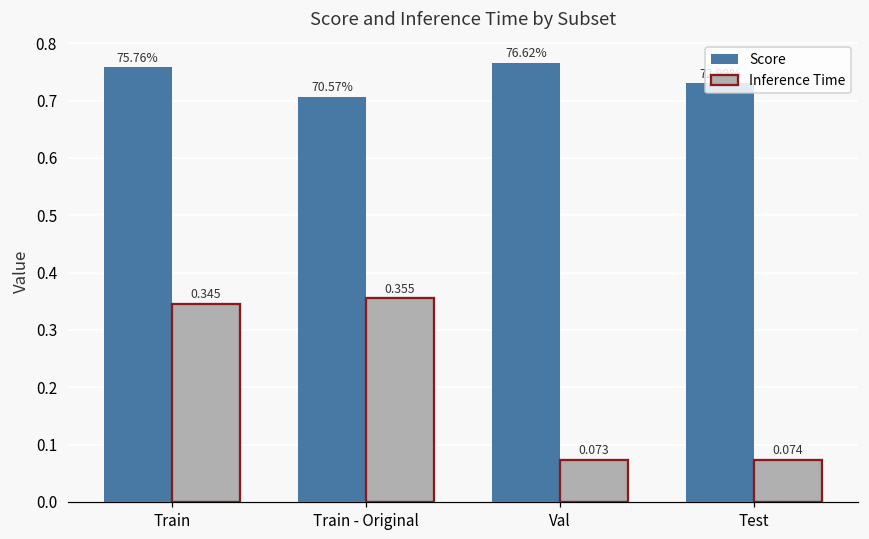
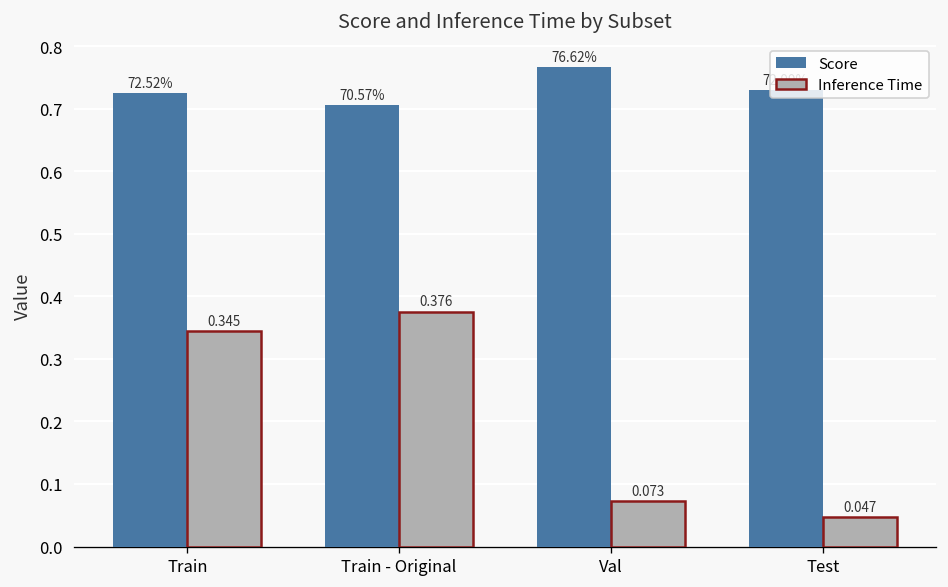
  {
    "Score": {
-     "Train": "75.76%",
+     "Train": "72.52%",
      "Train - Original": "70.57%",
      "Val": "76.62%"
    },
    "Inference Time": {
      "Train": "0.345",
-     "Train - Original": "0.355",
+     "Train - Original": "0.376",
      "Val": "0.073",
-     "Test": "0.074"
+     "Test": "0.047"
    }
  }
